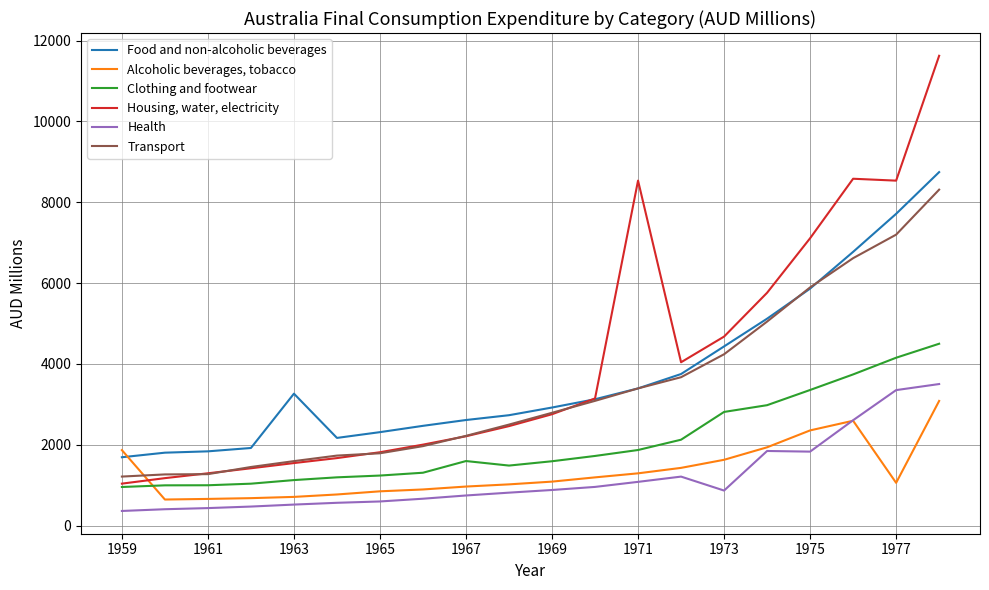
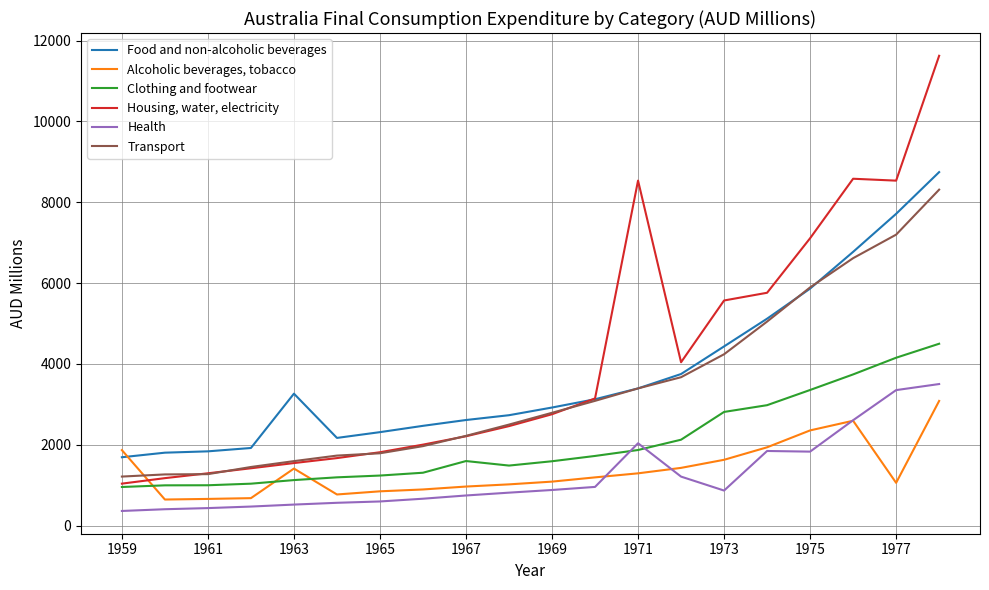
  {
    "Food and non-alcoholic beverages": {
      "1959": 1700,
      "1961": 1800,
      "1963": 3300,
      "1965": 2300,
      "1967": 2600,
      "1969": 2900,
      "1973": 4400,
      "1977": 7700
    },
    "Alcoholic beverages, tobacco": {
      "1959": 1900,
      "1961": 700,
-     "1963": 700,
+     "1963": 1400,
      "1965": 800,
      "1967": 1000,
      "1969": 1100,
      "1971": 1300,
      "1973": 1600,
      "1975": 2400,
      "1977": 1100
    },
    "Clothing and footwear": {
      "1959": 1000,
      "1961": 1000,
      "1963": 1100,
      "1965": 1200,
      "1967": 1600,
      "1969": 1600,
      "1971": 1900,
      "1973": 2800,
      "1975": 3400,
      "1977": 4200
    },
    "Housing, water, electricity": {
      "1959": 1000,
      "1971": 8500,
-     "1973": 4700,
+     "1973": 5600,
      "1975": 7100,
      "1977": 8500
    },
    "Health": {
      "1959": 400,
      "1961": 400,
      "1963": 500,
      "1965": 600,
      "1967": 700,
      "1969": 900,
-     "1971": 1100,
+     "1971": 2000,
      "1973": 900,
      "1975": 1800,
      "1977": 3400
    },
    "Transport": {
      "1959": 1200,
      "1973": 4200,
      "1977": 7200
    }
  }
